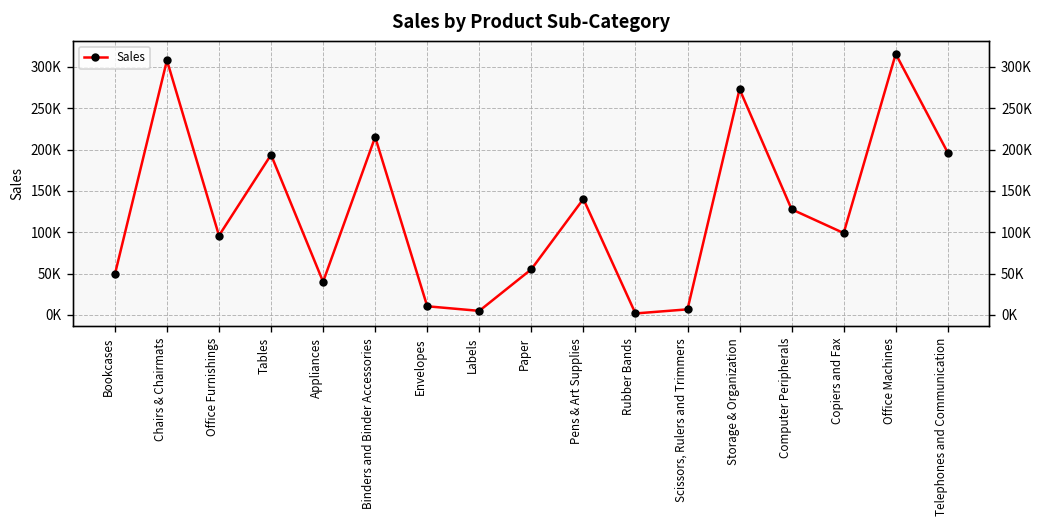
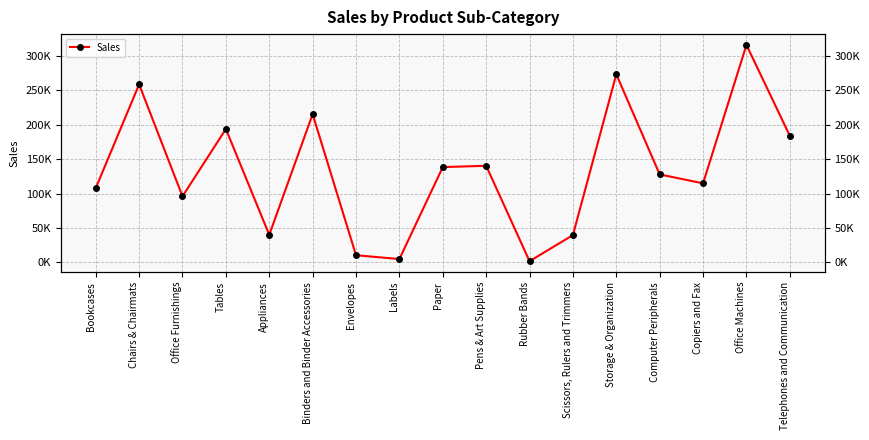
  {
-   "Bookcases": 50000,
-   "Chairs & Chairmats": 310000,
+   "Bookcases": 110000,
+   "Chairs & Chairmats": 260000,
    "Office Furnishings": 100000,
    "Tables": 190000,
    "Appliances": 40000,
    "Binders and Binder Accessories": 220000,
    "Envelopes": 10000,
    "Labels": 0,
-   "Paper": 60000,
+   "Paper": 140000,
    "Pens & Art Supplies": 140000,
    "Rubber Bands": 0,
-   "Scissors, Rulers and Trimmers": 10000,
+   "Scissors, Rulers and Trimmers": 40000,
    "Storage & Organization": 270000,
    "Computer Peripherals": 130000,
-   "Copiers and Fax": 100000,
+   "Copiers and Fax": 110000,
    "Office Machines": 320000,
-   "Telephones and Communication": 200000
+   "Telephones and Communication": 180000
  }
